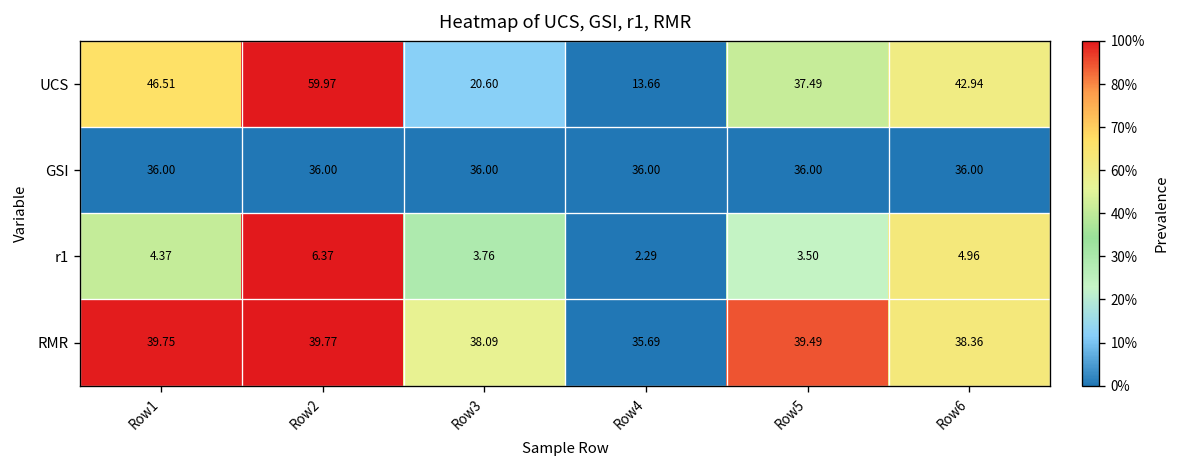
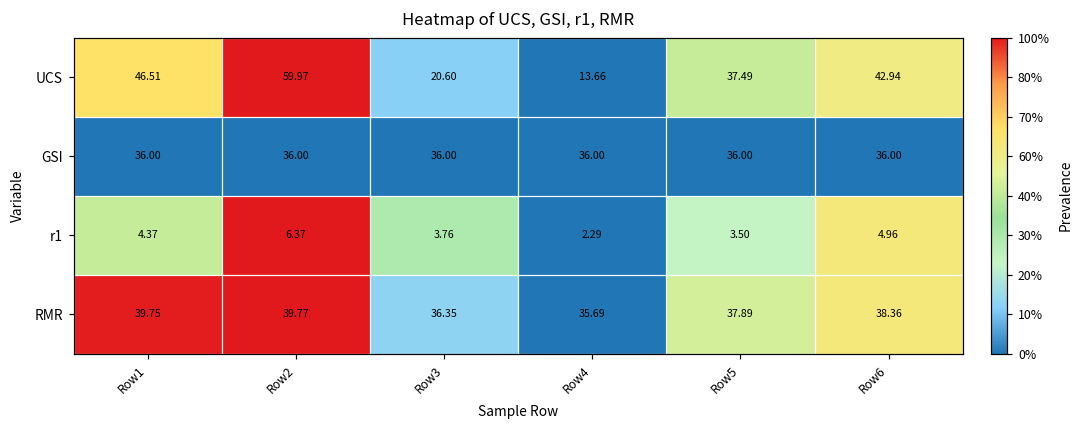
  {
    "UCS": {
      "Row1": 46.51,
      "Row2": 59.97,
      "Row3": 20.60,
      "Row4": 13.66,
      "Row5": 37.49,
      "Row6": 42.94
    },
    "GSI": {
      "Row1": 36.00,
      "Row2": 36.00,
      "Row3": 36.00,
      "Row4": 36.00,
      "Row5": 36.00,
      "Row6": 36.00
    },
    "r1": {
      "Row1": 4.37,
      "Row2": 6.37,
      "Row3": 3.76,
      "Row4": 2.29,
      "Row5": 3.50,
      "Row6": 4.96
    },
    "RMR": {
      "Row1": 39.75,
      "Row2": 39.77,
-     "Row3": 38.09,
+     "Row3": 36.35,
      "Row4": 35.69,
-     "Row5": 39.49,
+     "Row5": 37.89,
      "Row6": 38.36
    }
  }
